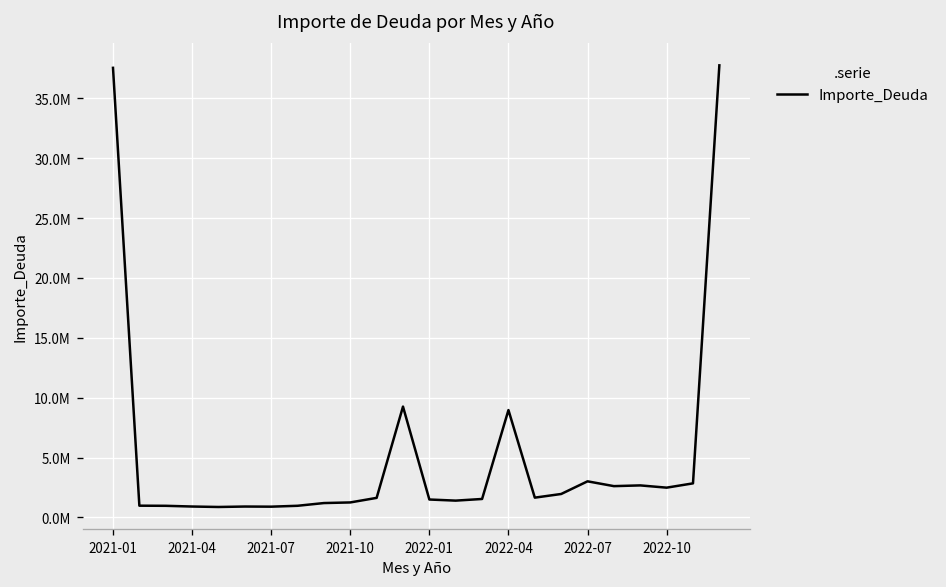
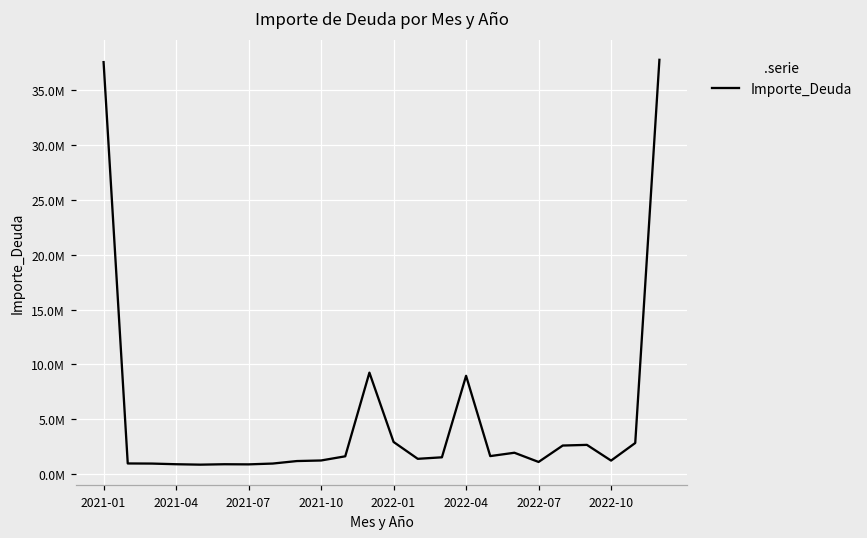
  {
    "2021-01": 38000000,
    "2021-04": 1000000,
    "2021-07": 1000000,
    "2021-10": 1000000,
-   "2022-01": 1000000,
+   "2022-01": 3000000,
    "2022-04": 9000000,
-   "2022-07": 3000000,
-   "2022-10": 2000000
+   "2022-07": 1000000,
+   "2022-10": 1000000
  }
